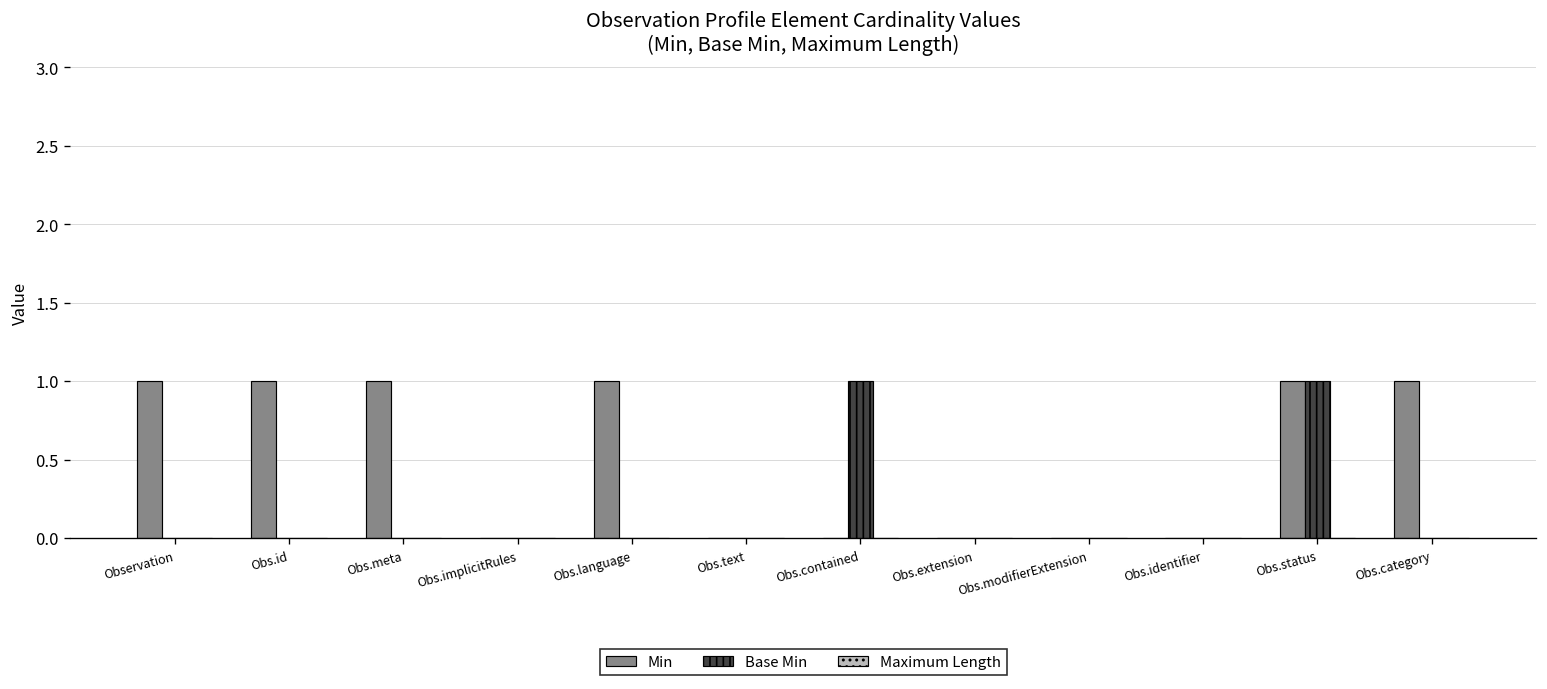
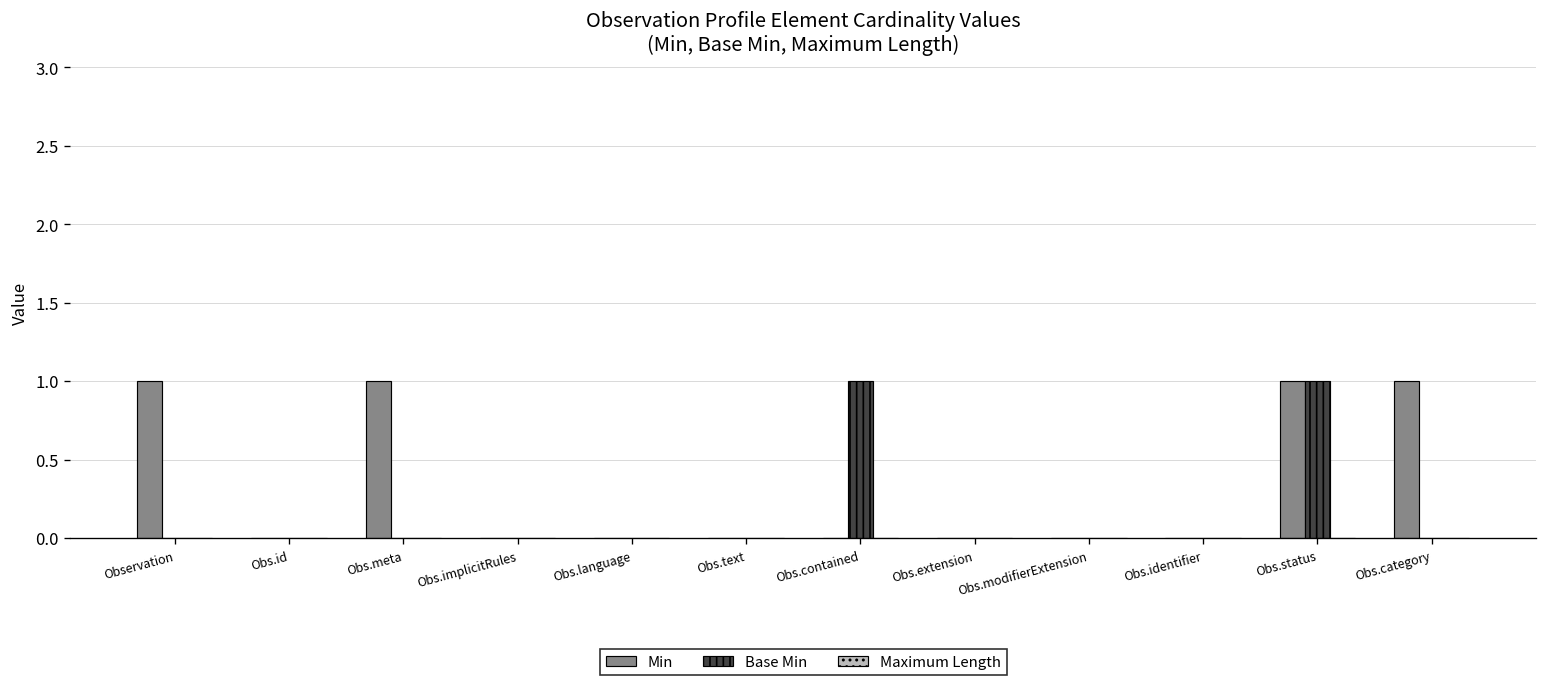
  {
    "Min": {
      "Observation": 1,
-     "Obs.id": 1,
+     "Obs.id": 0,
      "Obs.meta": 1,
      "Obs.implicitRules": 0,
-     "Obs.language": 1,
+     "Obs.language": 0,
      "Obs.text": 0,
      "Obs.contained": 0,
      "Obs.extension": 0,
      "Obs.modifierExtension": 0,
      "Obs.identifier": 0,
      "Obs.status": 1,
      "Obs.category": 1
    },
    "Base Min": {
      "Observation": 0,
      "Obs.id": 0,
      "Obs.meta": 0,
      "Obs.implicitRules": 0,
      "Obs.language": 0,
      "Obs.text": 0,
      "Obs.contained": 1,
      "Obs.extension": 0,
      "Obs.modifierExtension": 0,
      "Obs.identifier": 0,
      "Obs.status": 1,
      "Obs.category": 0
    },
    "Maximum Length": {
      "Observation": 0,
      "Obs.id": 0,
      "Obs.meta": 0,
      "Obs.implicitRules": 0,
      "Obs.language": 0,
      "Obs.text": 0,
      "Obs.contained": 0,
      "Obs.extension": 0,
      "Obs.modifierExtension": 0,
      "Obs.identifier": 0,
      "Obs.status": 0,
      "Obs.category": 0
    }
  }
